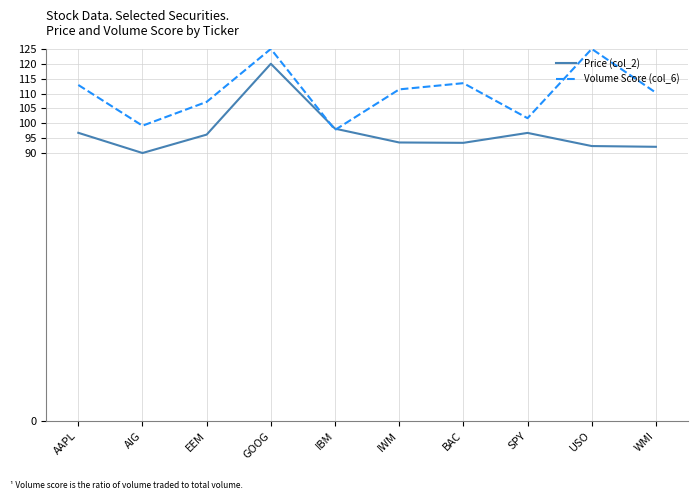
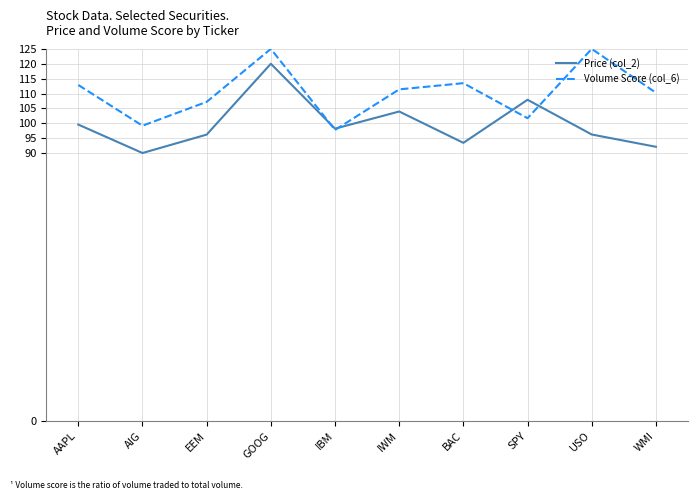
  {
    "Price (col_2)": {
-     "AAPL": 97,
+     "AAPL": 100,
      "AIG": 90,
      "EEM": 96,
      "GOOG": 120,
-     "IWM": 94,
+     "IWM": 104,
      "BAC": 93,
-     "SPY": 97,
-     "USO": 92,
+     "SPY": 108,
+     "USO": 96,
      "WMI": 92
    },
    "Volume Score (col_6)": {
      "AAPL": 113,
      "AIG": 99,
      "EEM": 107,
      "GOOG": 125,
      "IWM": 111,
      "BAC": 113,
      "SPY": 102,
      "USO": 125,
      "WMI": 110
    }
  }
